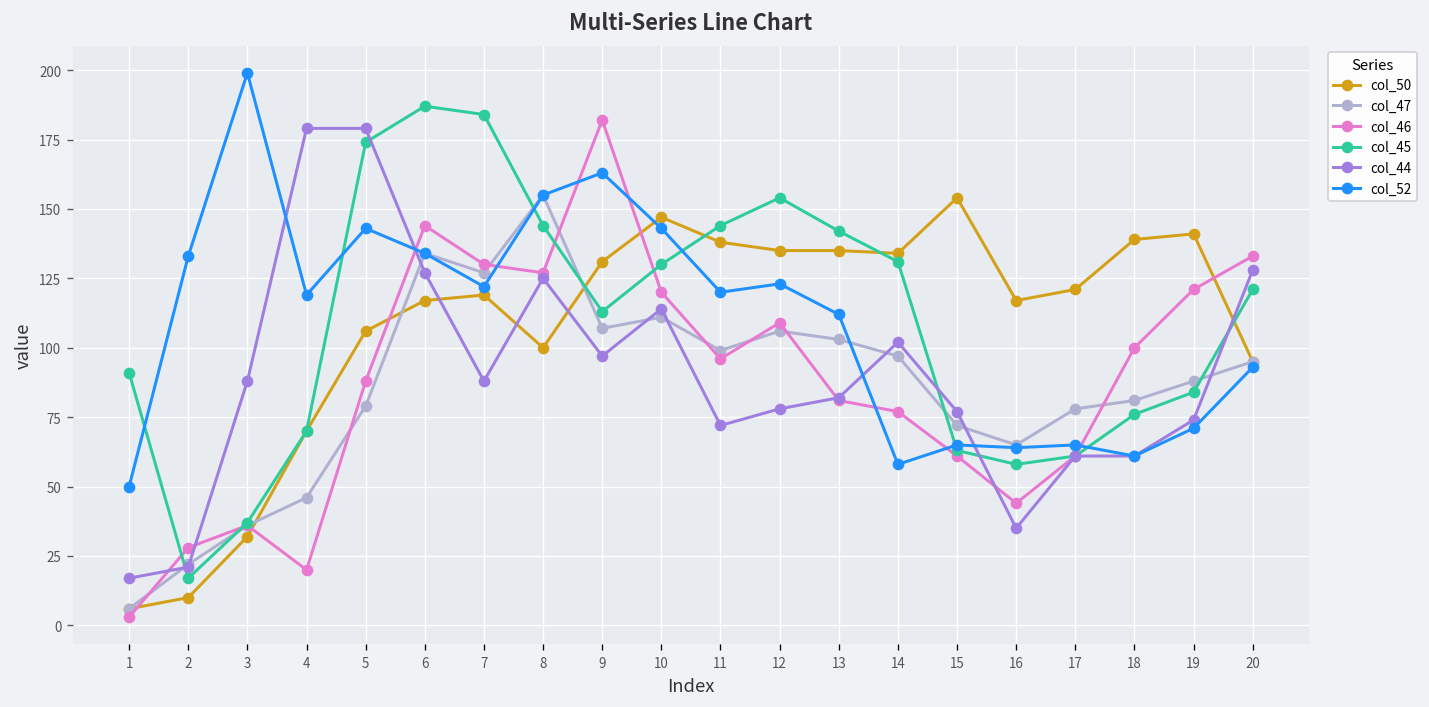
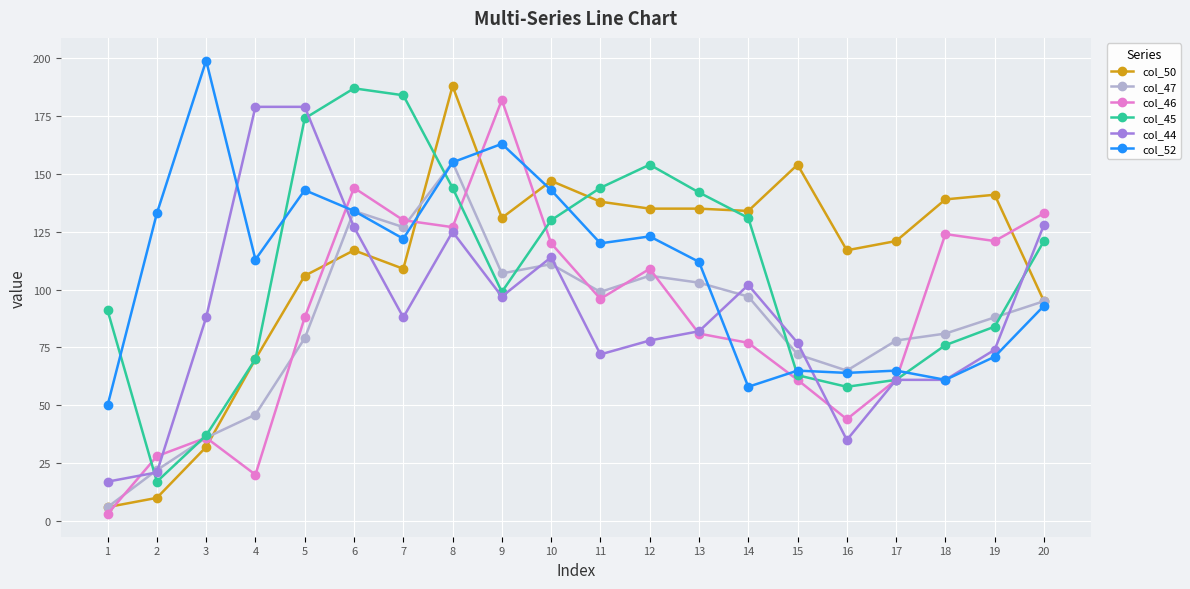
  {
    "col_50": {
      "2": 10,
      "3": 32,
      "5": 106,
      "6": 117,
-     "7": 119,
-     "8": 100,
+     "7": 109,
+     "8": 188,
      "9": 131,
      "10": 147,
      "11": 138,
      "12": 135,
      "13": 135,
      "14": 134,
      "15": 154,
      "16": 117,
      "17": 121,
      "18": 139,
      "19": 141
    },
    "col_46": {
      "1": 3,
      "2": 28,
      "4": 20,
      "5": 88,
      "6": 144,
      "7": 130,
      "8": 127,
      "9": 182,
      "10": 120,
      "11": 96,
      "12": 109,
      "14": 77,
      "15": 61,
      "16": 44,
-     "18": 100,
+     "18": 124,
      "19": 121,
      "20": 133
    },
    "col_45": {
      "1": 91,
      "2": 17,
      "5": 174,
      "6": 187,
      "7": 184,
      "8": 144,
-     "9": 113,
+     "9": 99,
      "10": 130,
      "11": 144,
      "12": 154,
      "13": 142,
      "14": 131,
      "15": 63,
      "16": 58,
      "18": 76,
      "19": 84,
      "20": 121
    },
    "col_52": {
      "1": 50,
      "2": 133,
      "3": 199,
-     "4": 119,
+     "4": 113,
      "5": 143,
      "7": 122,
      "9": 163,
      "10": 143,
      "11": 120,
      "12": 123,
      "13": 112,
      "14": 58,
      "15": 65,
      "17": 65,
      "19": 71,
      "20": 93
    }
  }
